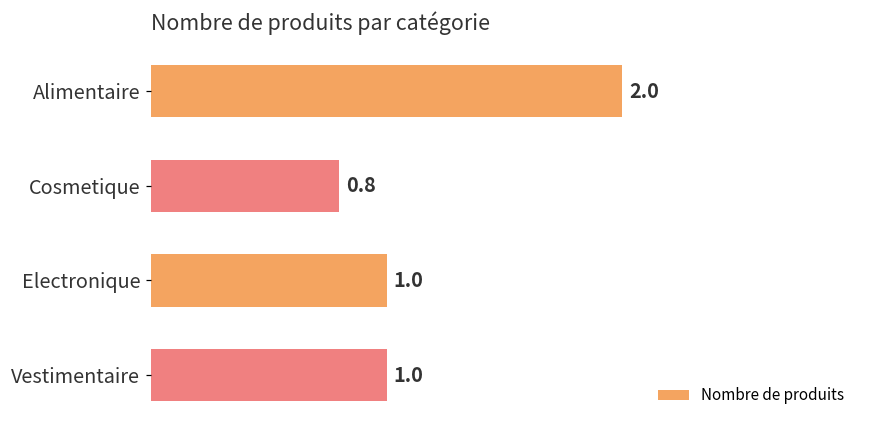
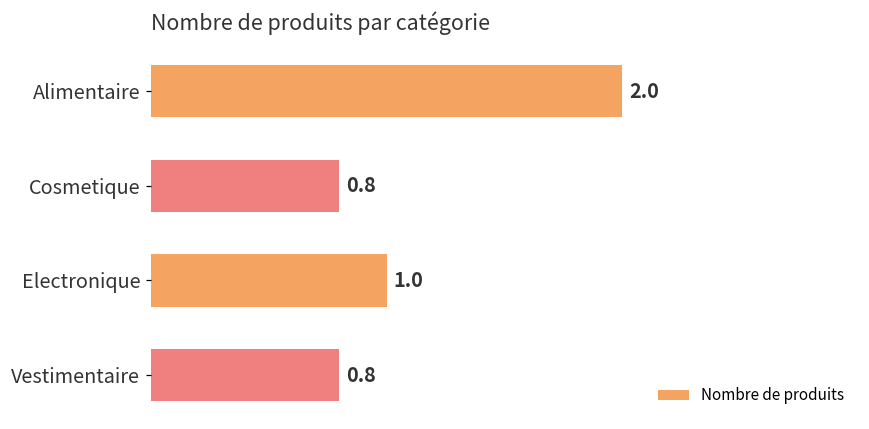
  {
    "Alimentaire": 2.0,
    "Cosmetique": 0.8,
    "Electronique": 1.0,
-   "Vestimentaire": 1.0
+   "Vestimentaire": 0.8
  }
